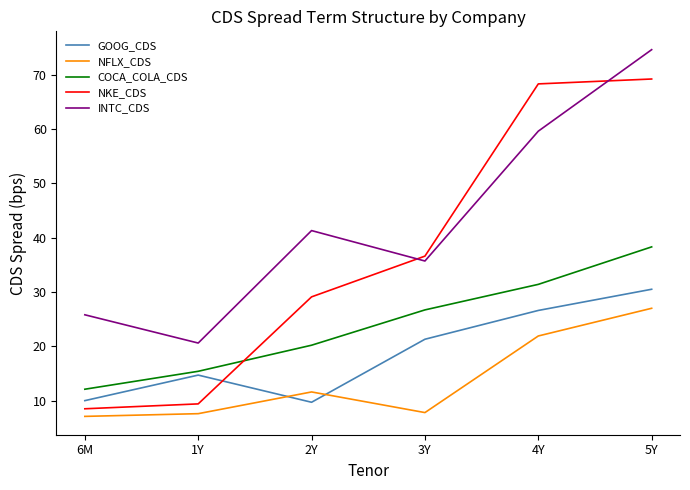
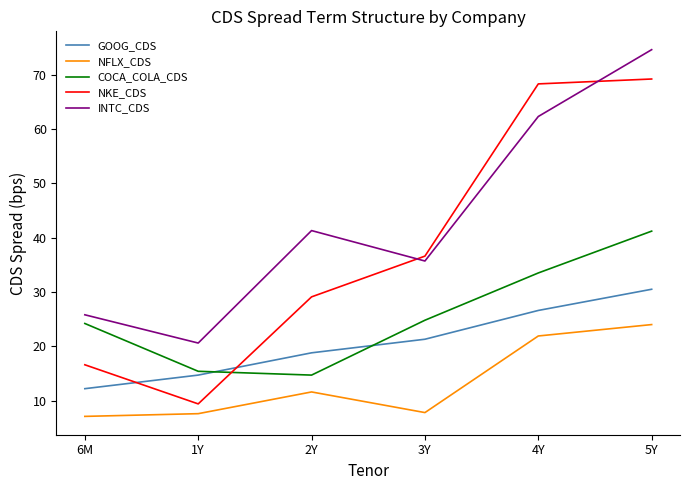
  {
    "GOOG_CDS": {
-     "6M": 10,
+     "6M": 12,
      "1Y": 15,
-     "2Y": 10,
+     "2Y": 19,
      "3Y": 21,
      "4Y": 27,
      "5Y": 31
    },
    "NFLX_CDS": {
      "6M": 7,
      "1Y": 8,
      "2Y": 12,
      "3Y": 8,
      "4Y": 22,
-     "5Y": 27
+     "5Y": 24
    },
    "COCA_COLA_CDS": {
-     "6M": 12,
+     "6M": 24,
      "1Y": 15,
-     "2Y": 20,
-     "3Y": 27,
-     "4Y": 31,
-     "5Y": 38
+     "2Y": 15,
+     "3Y": 25,
+     "4Y": 34,
+     "5Y": 41
    },
    "NKE_CDS": {
-     "6M": 9,
+     "6M": 17,
      "1Y": 9,
      "2Y": 29,
      "3Y": 37,
      "4Y": 68,
      "5Y": 69
    },
    "INTC_CDS": {
      "6M": 26,
      "1Y": 21,
      "2Y": 41,
      "3Y": 36,
-     "4Y": 60,
+     "4Y": 62,
      "5Y": 75
    }
  }
